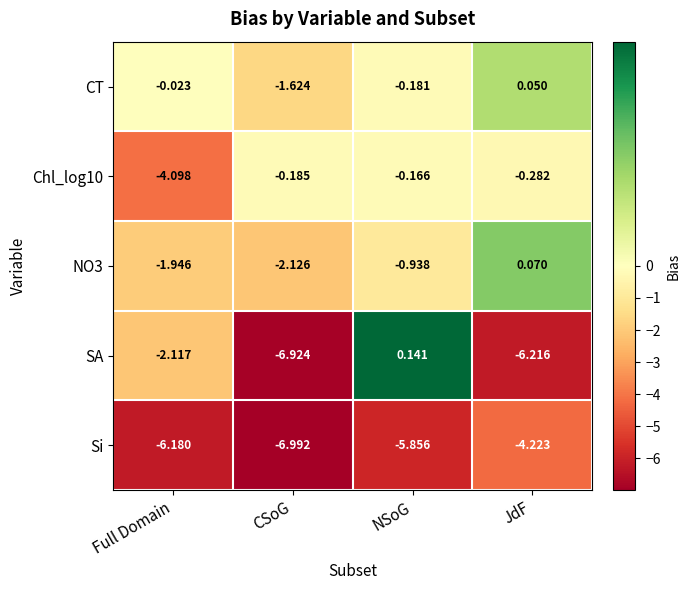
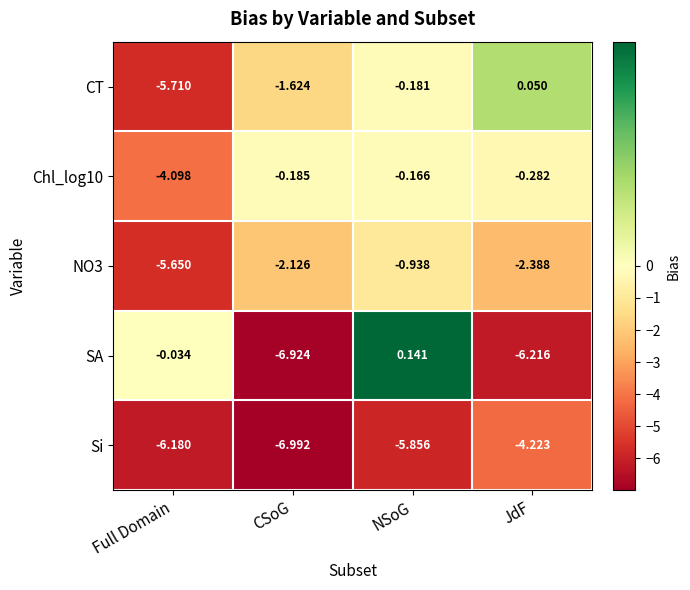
  {
    "CT": {
-     "Full Domain": -0.023,
+     "Full Domain": -5.710,
      "CSoG": -1.624,
      "NSoG": -0.181,
      "JdF": 0.050
    },
    "Chl_log10": {
      "Full Domain": -4.098,
      "CSoG": -0.185,
      "NSoG": -0.166,
      "JdF": -0.282
    },
    "NO3": {
-     "Full Domain": -1.946,
+     "Full Domain": -5.650,
      "CSoG": -2.126,
      "NSoG": -0.938,
-     "JdF": 0.070
+     "JdF": -2.388
    },
    "SA": {
-     "Full Domain": -2.117,
+     "Full Domain": -0.034,
      "CSoG": -6.924,
      "NSoG": 0.141,
      "JdF": -6.216
    },
    "Si": {
      "Full Domain": -6.180,
      "CSoG": -6.992,
      "NSoG": -5.856,
      "JdF": -4.223
    }
  }
